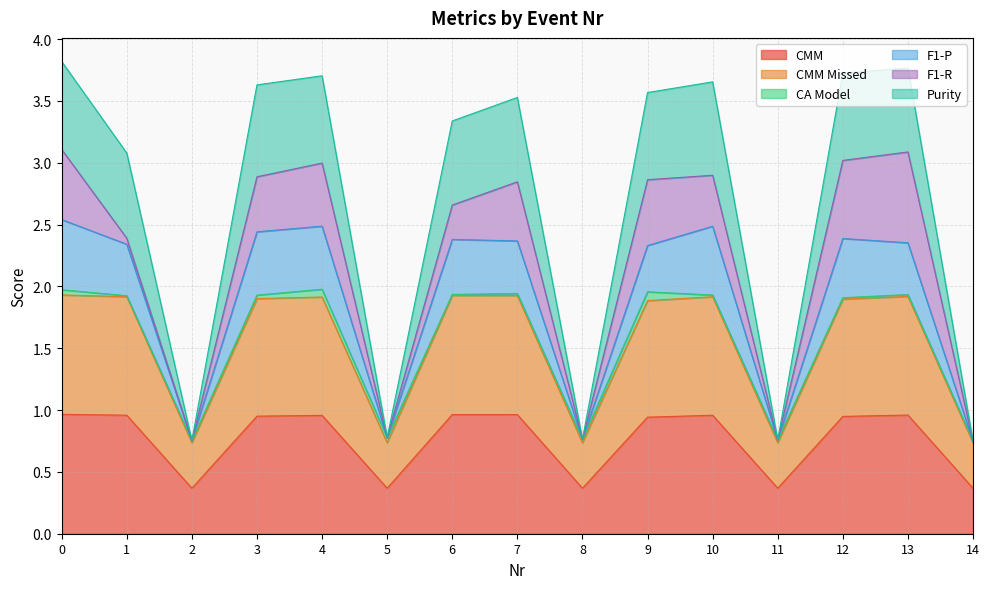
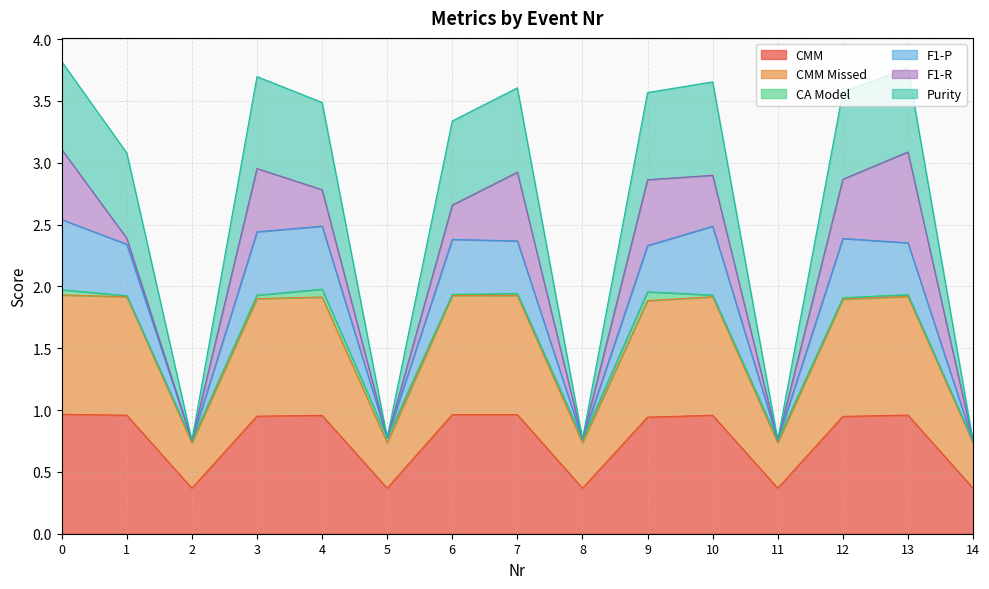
  {
    "F1-R": {
      "0": 0.57,
      "1": 0.05,
-     "3": 0.45,
-     "4": 0.51,
+     "3": 0.51,
+     "4": 0.29,
      "6": 0.28,
-     "7": 0.48,
+     "7": 0.56,
      "9": 0.53,
      "10": 0.41,
-     "12": 0.63,
+     "12": 0.48,
      "13": 0.73
    }
  }
